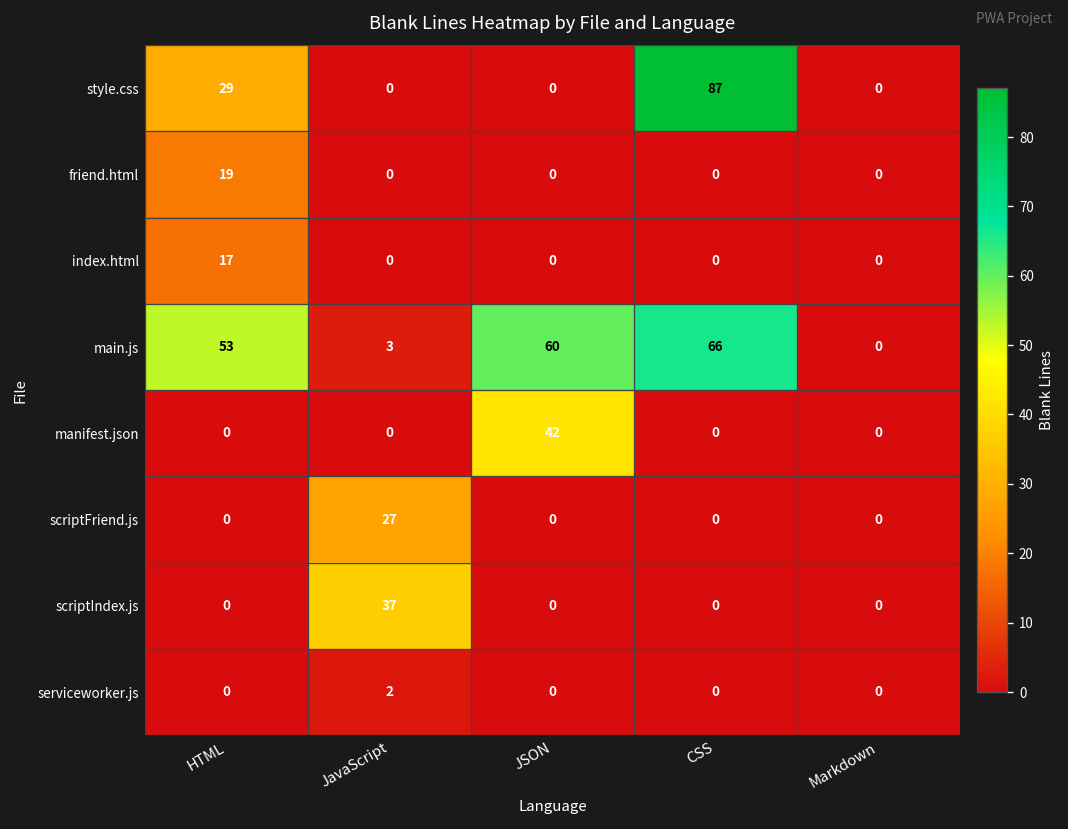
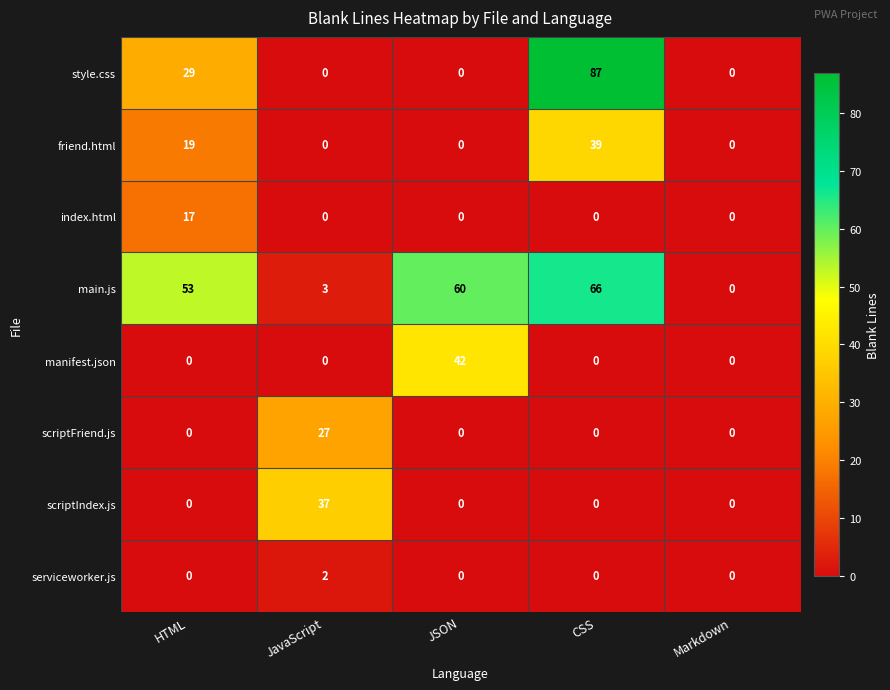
  {
    "style.css": {
      "HTML": 29,
      "JavaScript": 0,
      "JSON": 0,
      "CSS": 87,
      "Markdown": 0
    },
    "friend.html": {
      "HTML": 19,
      "JavaScript": 0,
      "JSON": 0,
-     "CSS": 0,
+     "CSS": 39,
      "Markdown": 0
    },
    "index.html": {
      "HTML": 17,
      "JavaScript": 0,
      "JSON": 0,
      "CSS": 0,
      "Markdown": 0
    },
    "main.js": {
      "HTML": 53,
      "JavaScript": 3,
      "JSON": 60,
      "CSS": 66,
      "Markdown": 0
    },
    "manifest.json": {
      "HTML": 0,
      "JavaScript": 0,
      "JSON": 42,
      "CSS": 0,
      "Markdown": 0
    },
    "scriptFriend.js": {
      "HTML": 0,
      "JavaScript": 27,
      "JSON": 0,
      "CSS": 0,
      "Markdown": 0
    },
    "scriptIndex.js": {
      "HTML": 0,
      "JavaScript": 37,
      "JSON": 0,
      "CSS": 0,
      "Markdown": 0
    },
    "serviceworker.js": {
      "HTML": 0,
      "JavaScript": 2,
      "JSON": 0,
      "CSS": 0,
      "Markdown": 0
    }
  }
